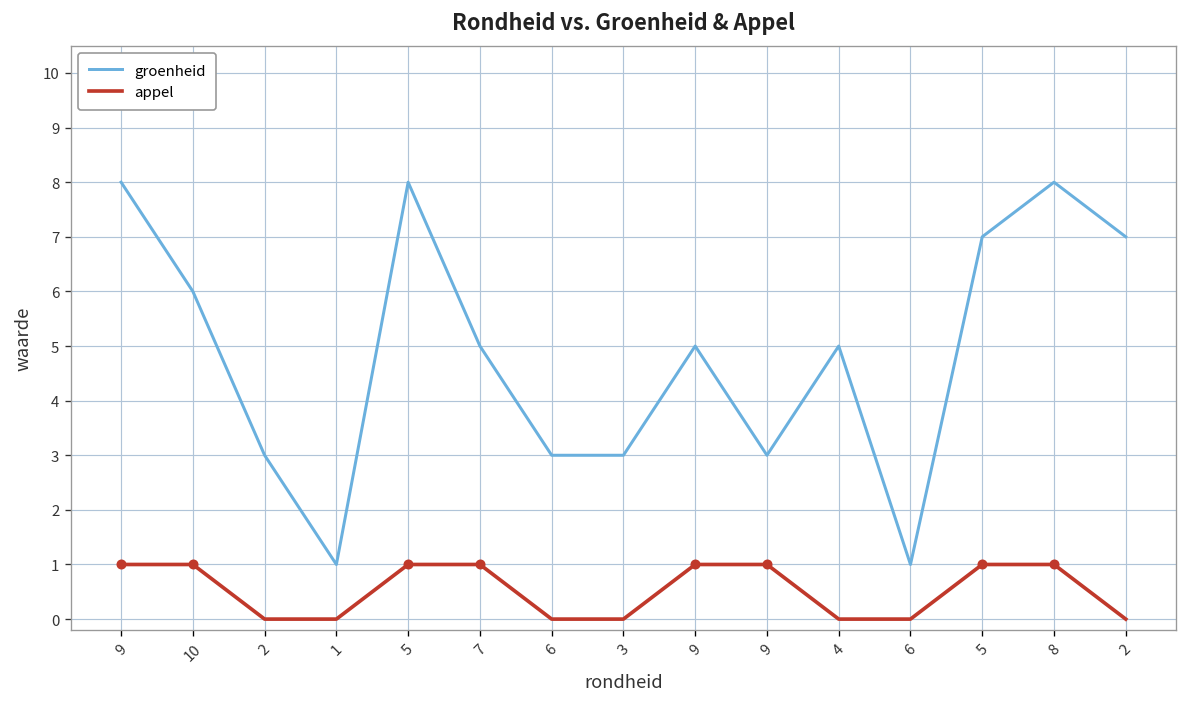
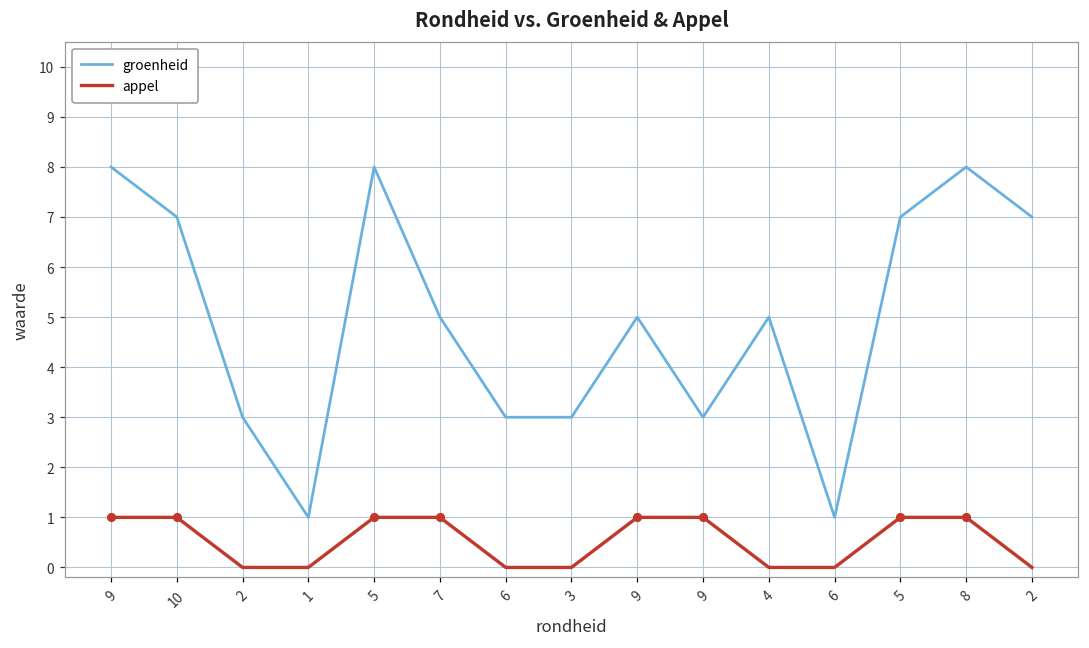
  {
    "groenheid": {
-     "10": 6,
+     "10": 7,
      "1": 1,
      "7": 5,
      "3": 3,
      "4": 5,
      "8": 8
    }
  }
